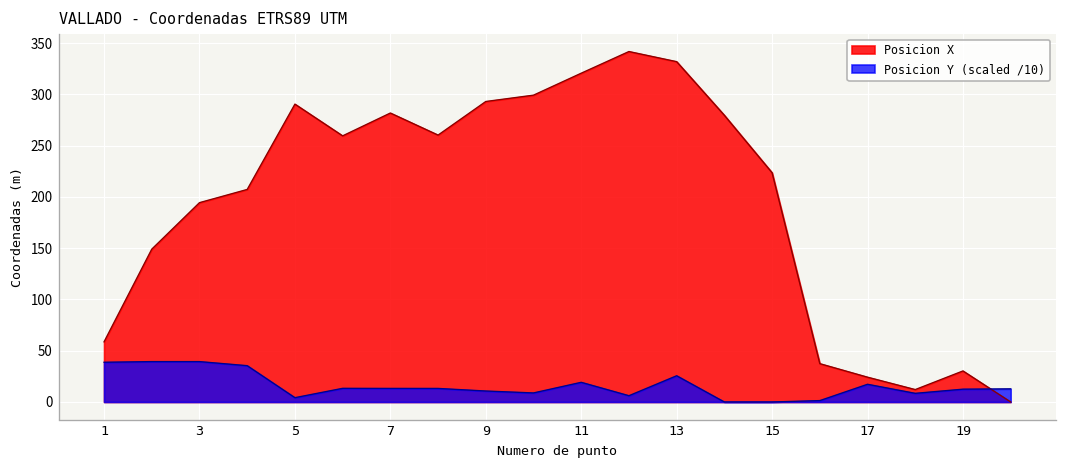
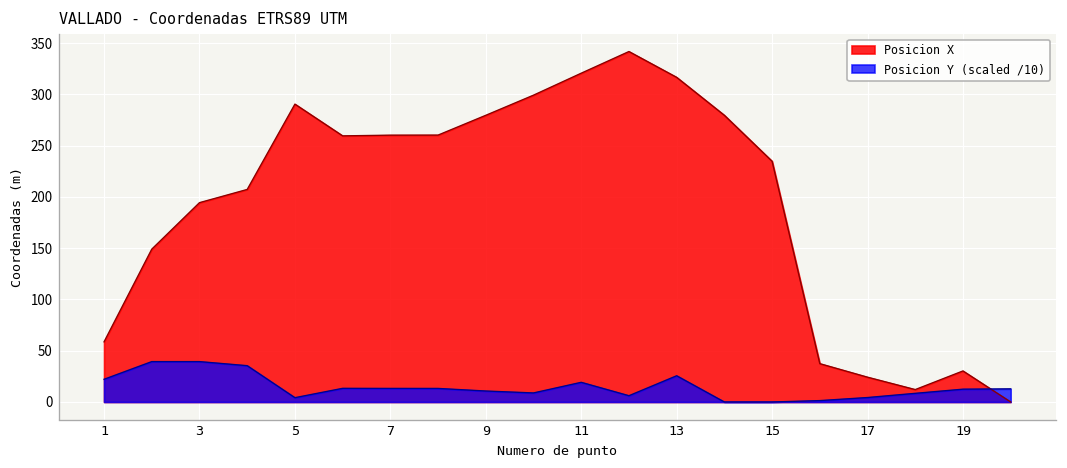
  {
    "Posicion X": {
      "1": 60,
      "3": 190,
      "5": 290,
-     "7": 280,
-     "9": 290,
+     "7": 260,
+     "9": 280,
      "11": 320,
-     "13": 330,
-     "15": 220,
+     "13": 320,
+     "15": 230,
      "17": 20,
      "19": 30
    },
    "Posicion Y (scaled /10)": {
-     "1": 40,
+     "1": 20,
      "3": 40,
      "5": 0,
      "7": 10,
      "9": 10,
      "11": 20,
      "13": 30,
      "15": 0,
-     "17": 20,
+     "17": 0,
      "19": 10
    }
  }
